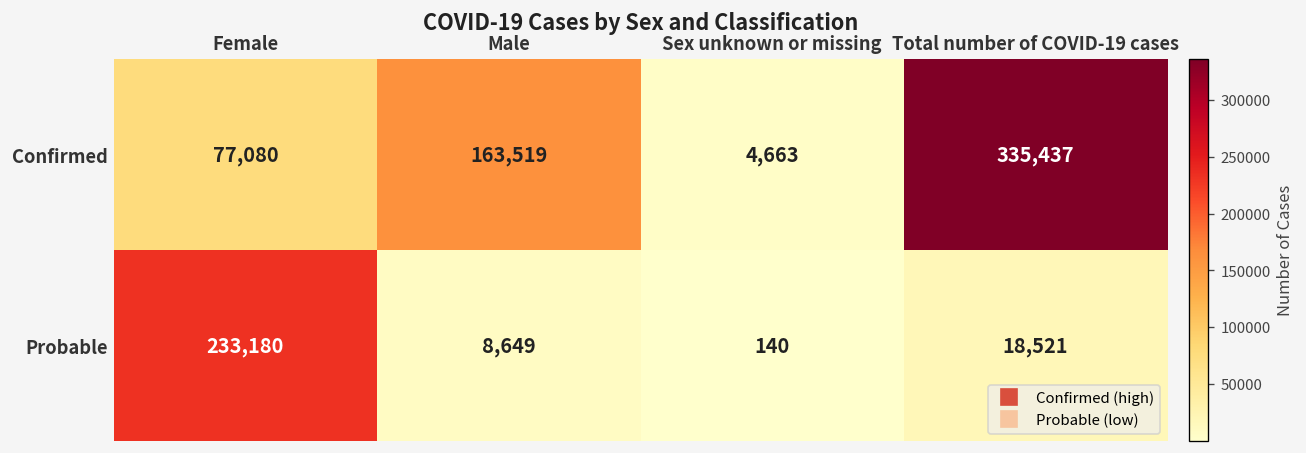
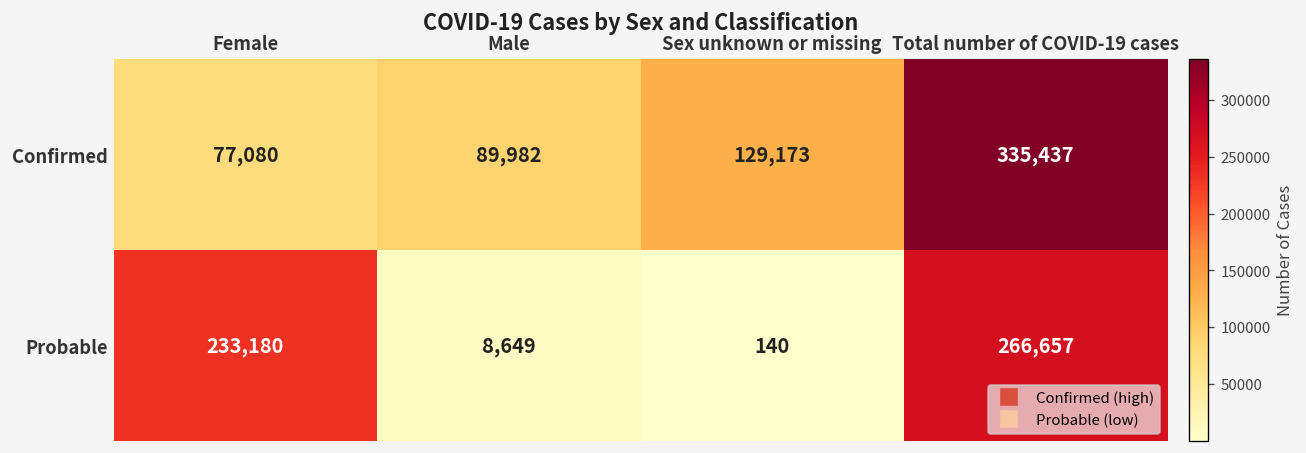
  {
    "Confirmed": {
      "Female": "77,080",
-     "Male": "163,519",
-     "Sex unknown or missing": "4,663",
+     "Male": "89,982",
+     "Sex unknown or missing": "129,173",
      "Total number of COVID-19 cases": "335,437"
    },
    "Probable": {
      "Female": "233,180",
      "Male": "8,649",
      "Sex unknown or missing": "140",
-     "Total number of COVID-19 cases": "18,521"
+     "Total number of COVID-19 cases": "266,657"
    }
  }
